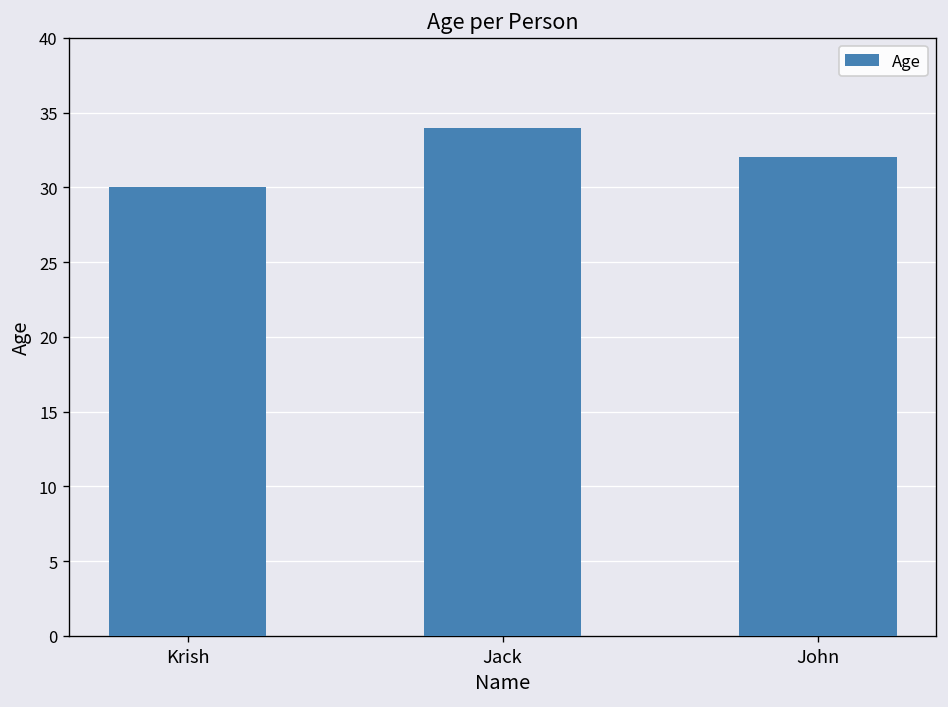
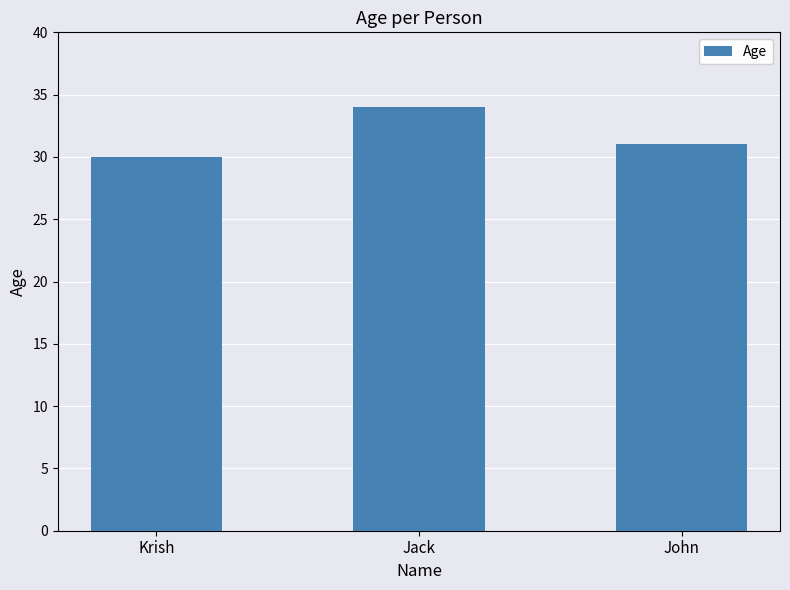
  {
    "Krish": 30,
    "Jack": 34,
-   "John": 32
+   "John": 31
  }
